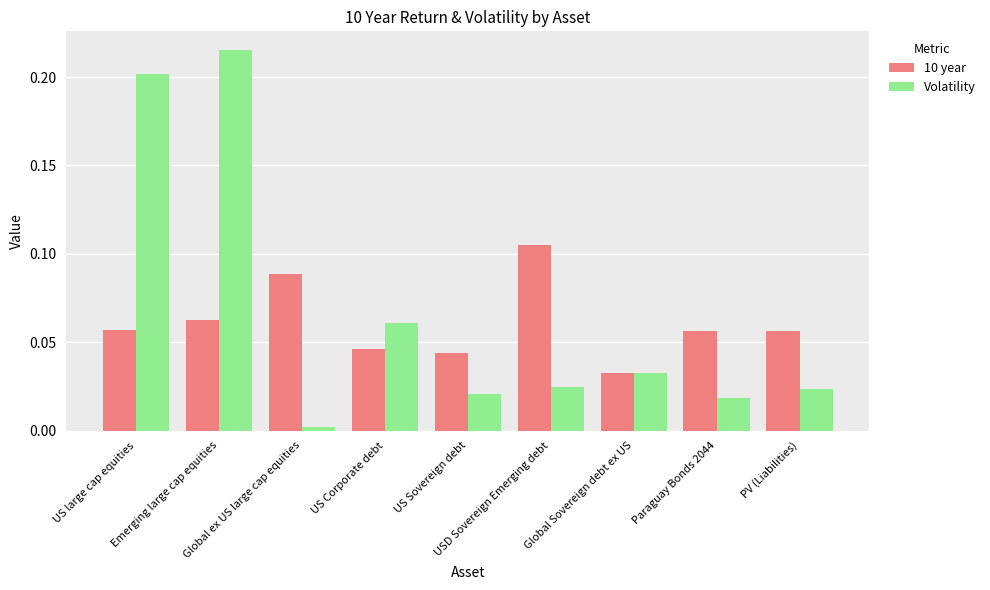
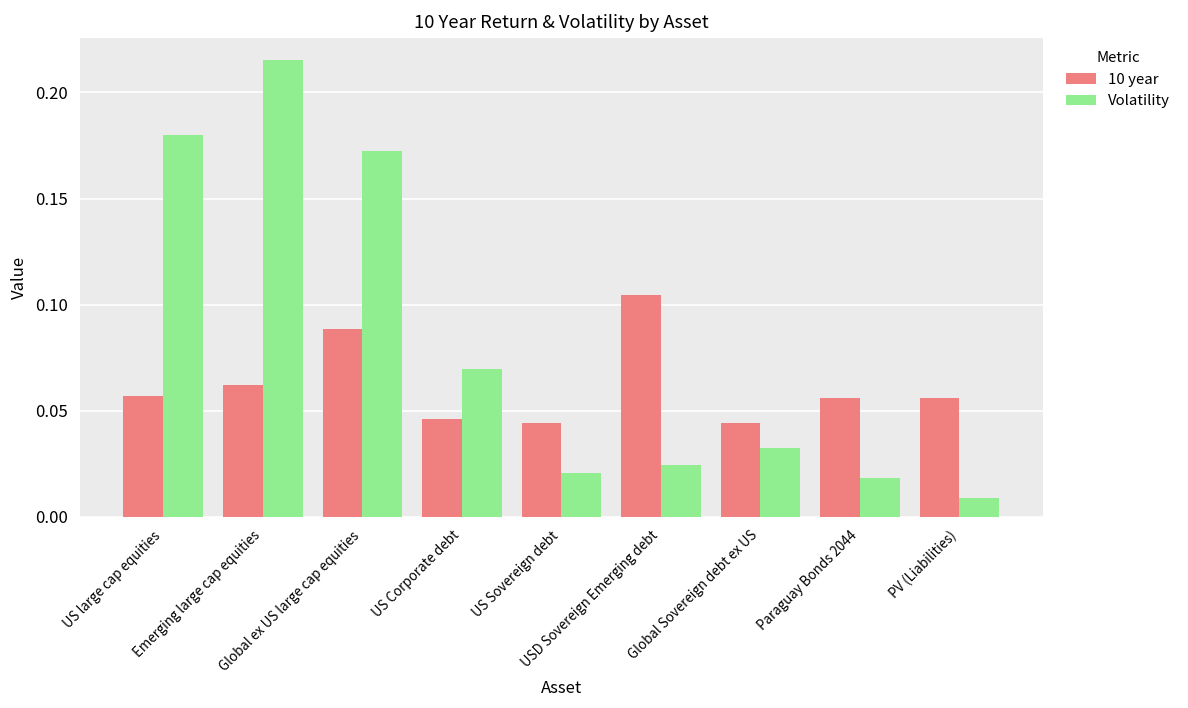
  {
    "10 year": {
      "US large cap equities": 0.057,
      "Emerging large cap equities": 0.062,
      "Global ex US large cap equities": 0.089,
      "US Corporate debt": 0.046,
      "US Sovereign debt": 0.044,
      "USD Sovereign Emerging debt": 0.105,
-     "Global Sovereign debt ex US": 0.033,
+     "Global Sovereign debt ex US": 0.044,
      "Paraguay Bonds 2044": 0.056,
      "PV (Liabilities)": 0.056
    },
    "Volatility": {
-     "US large cap equities": 0.202,
+     "US large cap equities": 0.180,
      "Emerging large cap equities": 0.215,
-     "Global ex US large cap equities": 0.002,
-     "US Corporate debt": 0.061,
+     "Global ex US large cap equities": 0.173,
+     "US Corporate debt": 0.070,
      "US Sovereign debt": 0.021,
      "USD Sovereign Emerging debt": 0.025,
      "Global Sovereign debt ex US": 0.033,
      "Paraguay Bonds 2044": 0.018,
-     "PV (Liabilities)": 0.024
+     "PV (Liabilities)": 0.009
    }
  }
